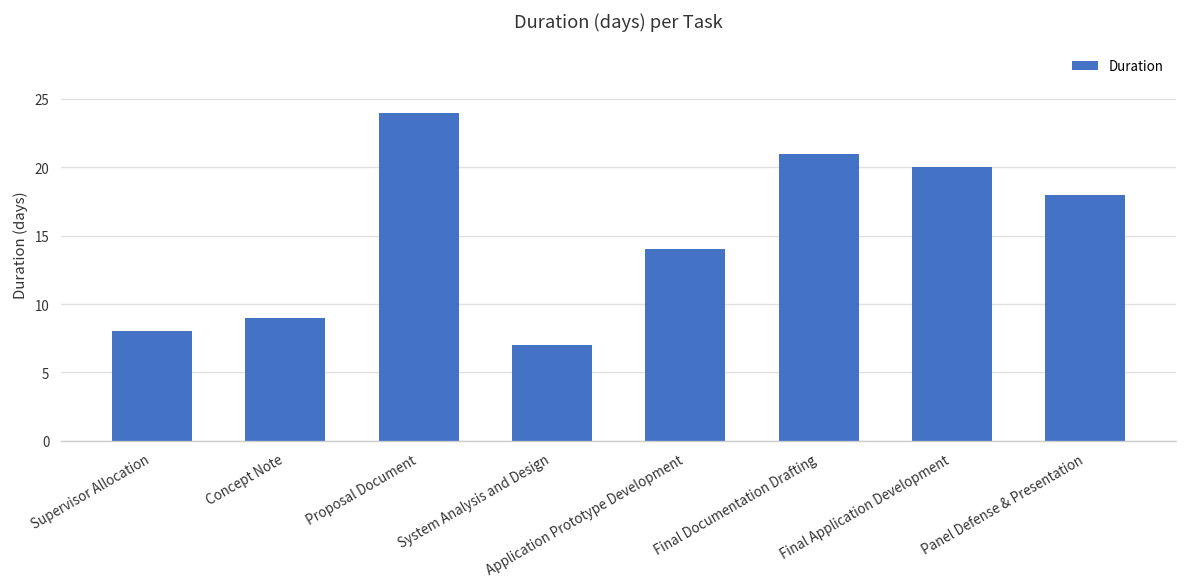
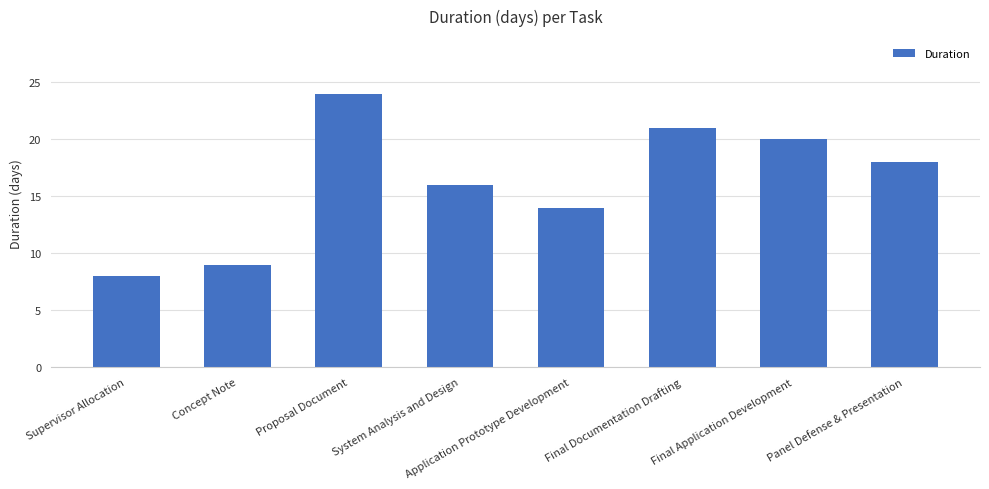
  {
    "Supervisor Allocation": 8,
    "Concept Note": 9,
    "Proposal Document": 24,
-   "System Analysis and Design": 7,
+   "System Analysis and Design": 16,
    "Application Prototype Development": 14,
    "Final Documentation Drafting": 21,
    "Final Application Development": 20,
    "Panel Defense & Presentation": 18
  }
